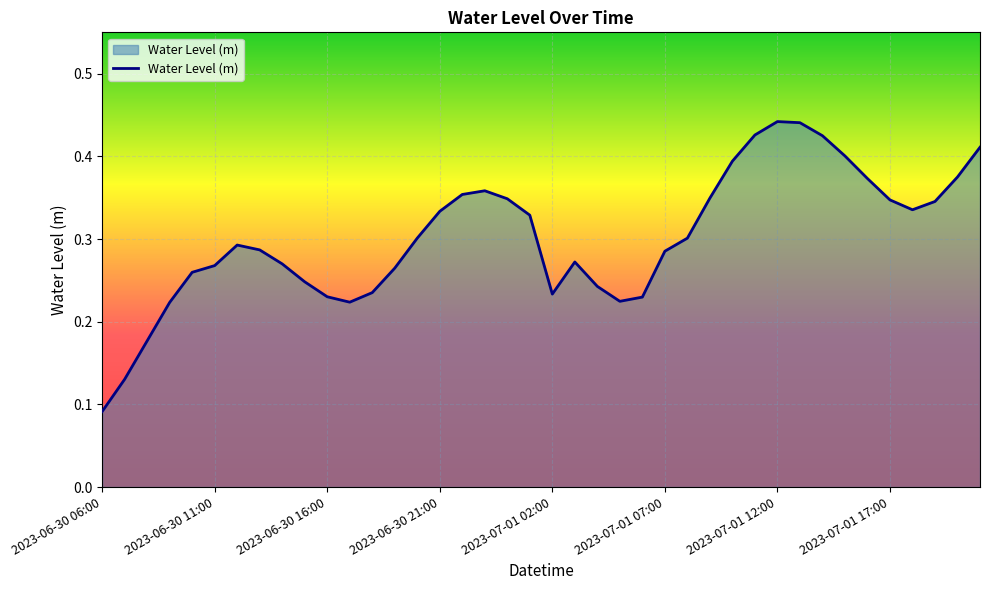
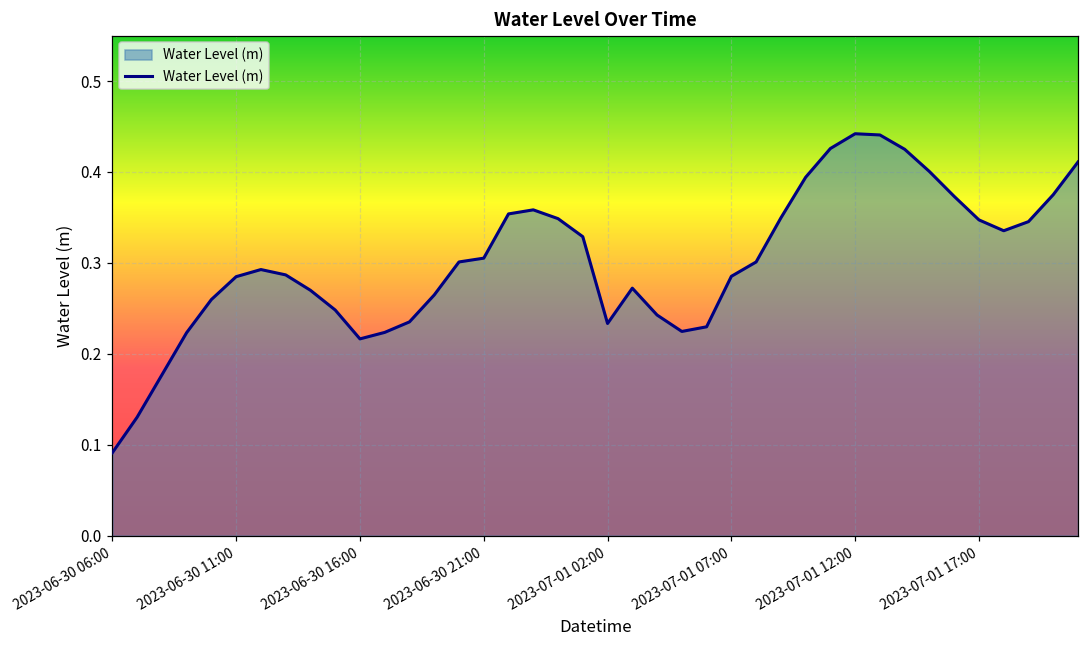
  {
    "2023-06-30 06:00": 0.09,
-   "2023-06-30 11:00": 0.27,
-   "2023-06-30 16:00": 0.23,
-   "2023-06-30 21:00": 0.33,
+   "2023-06-30 11:00": 0.28,
+   "2023-06-30 16:00": 0.22,
+   "2023-06-30 21:00": 0.31,
    "2023-07-01 02:00": 0.23,
    "2023-07-01 07:00": 0.29,
    "2023-07-01 12:00": 0.44,
    "2023-07-01 17:00": 0.35
  }
